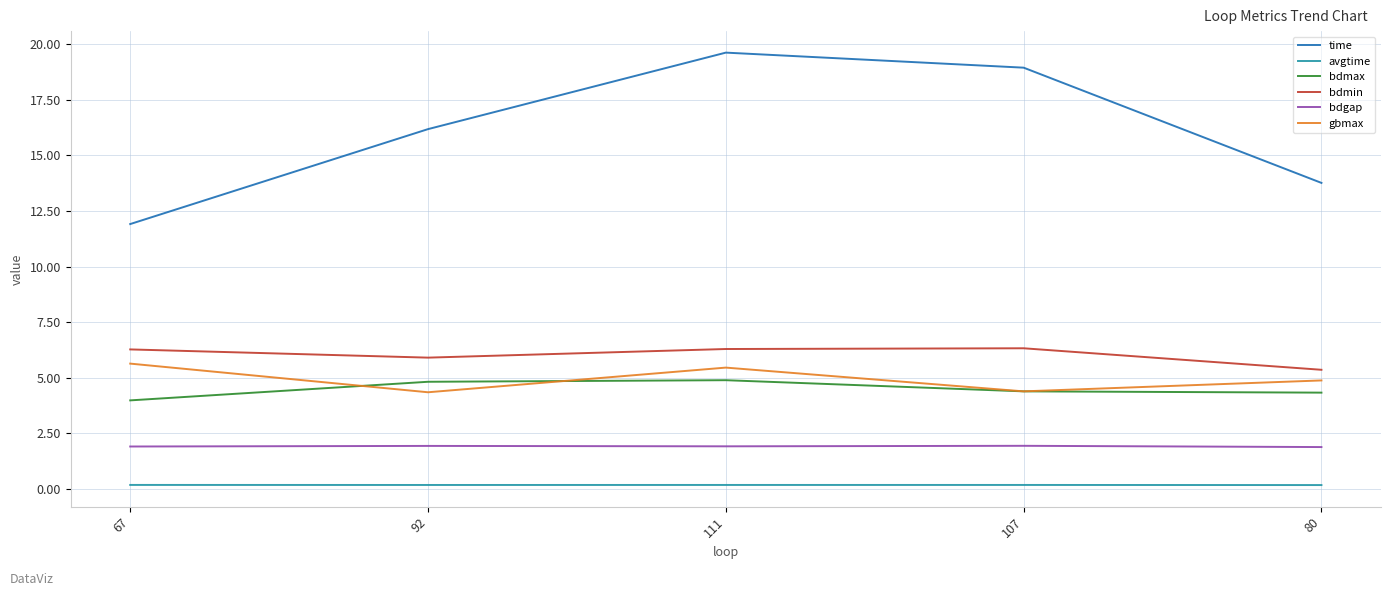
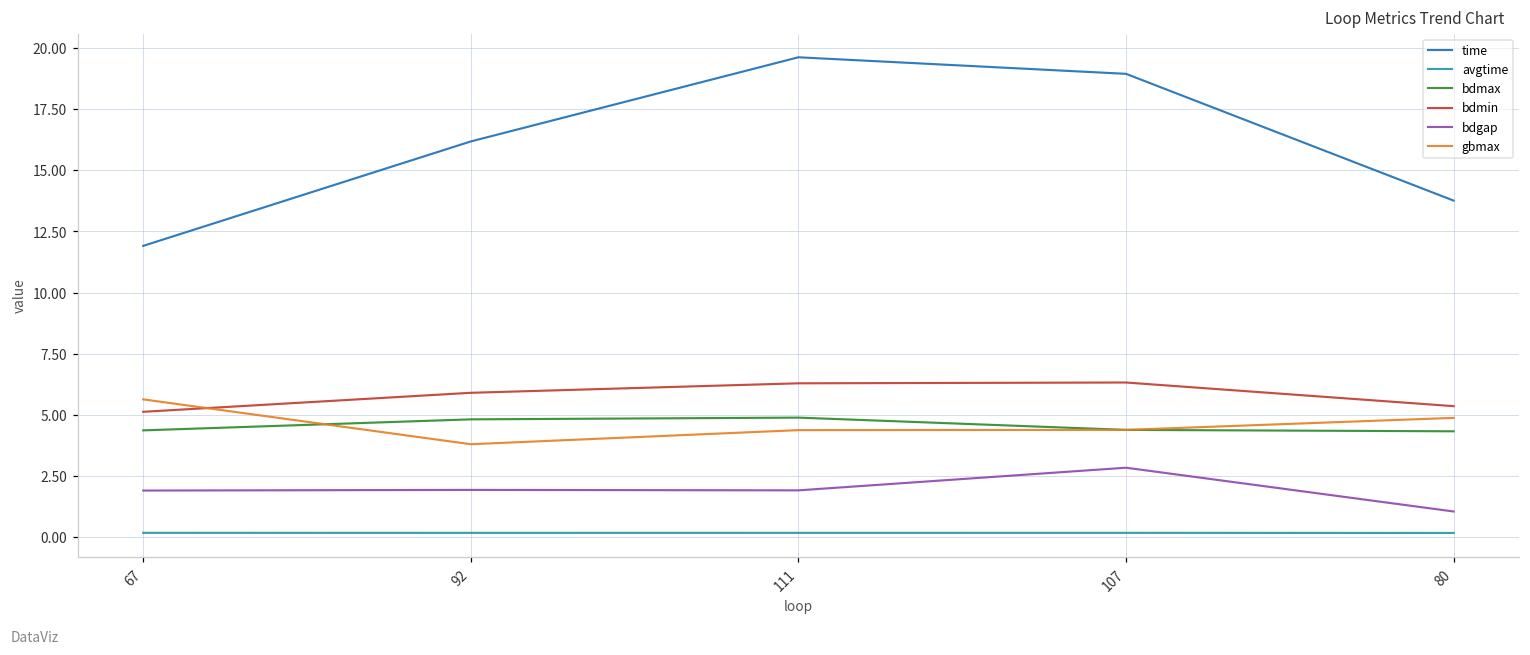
  {
    "bdmax": {
-     "67": 4.0,
+     "67": 4.4,
      "92": 4.8,
      "111": 4.9,
      "80": 4.3
    },
    "bdmin": {
-     "67": 6.3,
+     "67": 5.1,
      "92": 5.9,
      "111": 6.3,
      "107": 6.3,
      "80": 5.4
    },
    "bdgap": {
      "67": 1.9,
      "92": 1.9,
      "111": 1.9,
-     "107": 1.9,
-     "80": 1.9
+     "107": 2.8,
+     "80": 1.1
    },
    "gbmax": {
      "67": 5.6,
-     "92": 4.3,
-     "111": 5.5,
+     "92": 3.8,
+     "111": 4.4,
      "80": 4.9
    }
  }
